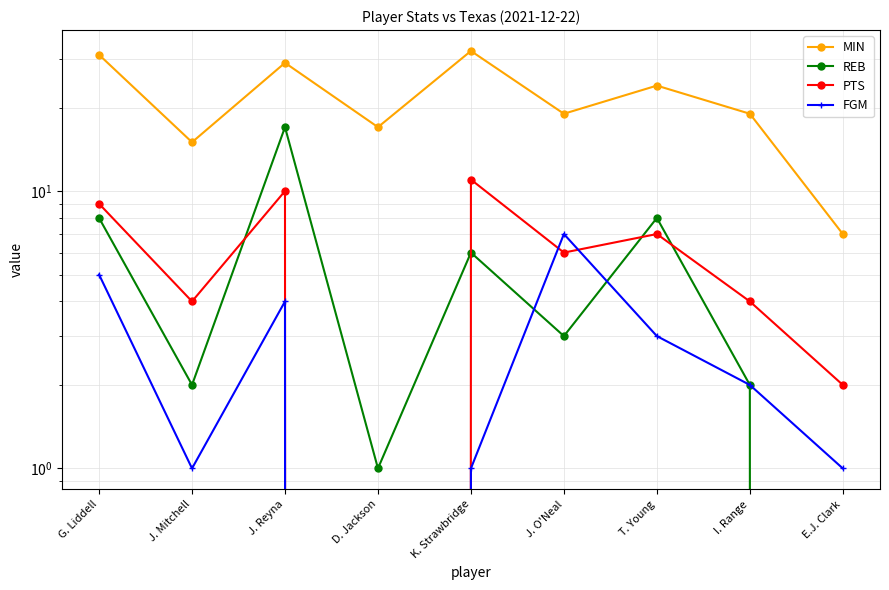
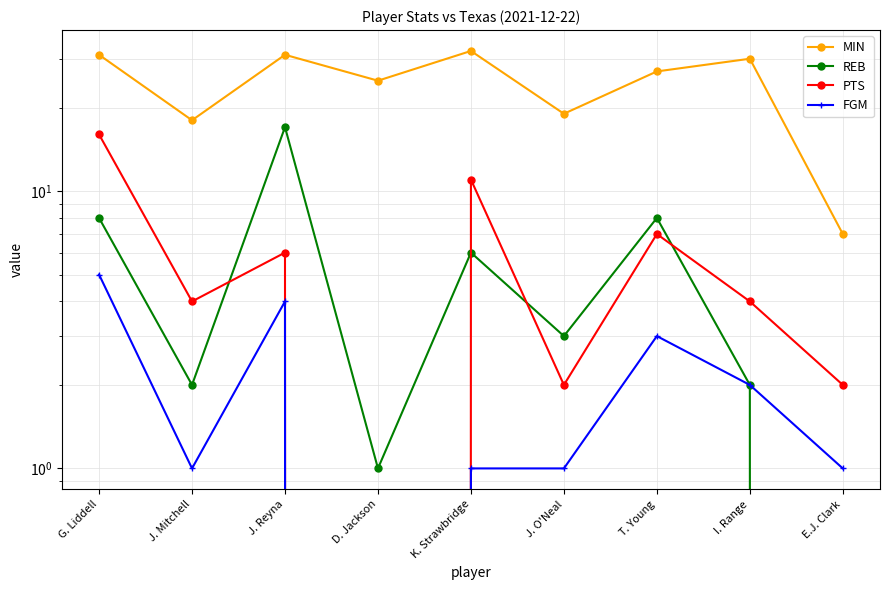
  {
    "MIN": {
      "G. Liddell": 31,
-     "J. Mitchell": 15,
-     "J. Reyna": 29,
-     "D. Jackson": 17,
+     "J. Mitchell": 18,
+     "J. Reyna": 31,
+     "D. Jackson": 25,
      "K. Strawbridge": 32,
      "J. O'Neal": 19,
-     "T. Young": 24,
-     "I. Range": 19,
+     "T. Young": 27,
+     "I. Range": 30,
      "E.J. Clark": 7
    },
    "REB": {
      "G. Liddell": 8,
      "J. Mitchell": 2,
      "J. Reyna": 17,
      "D. Jackson": 1,
      "K. Strawbridge": 6,
      "J. O'Neal": 3,
      "T. Young": 8
    },
    "PTS": {
-     "G. Liddell": 9,
+     "G. Liddell": 16,
      "J. Mitchell": 4,
-     "J. Reyna": 10,
+     "J. Reyna": 6,
      "K. Strawbridge": 11,
-     "J. O'Neal": 6,
+     "J. O'Neal": 2,
      "T. Young": 7,
      "I. Range": 4,
      "E.J. Clark": 2
    },
    "FGM": {
      "G. Liddell": 5,
      "J. Mitchell": 1,
      "J. Reyna": 4,
      "K. Strawbridge": 1,
-     "J. O'Neal": 7,
+     "J. O'Neal": 1,
      "T. Young": 3,
      "E.J. Clark": 1
    }
  }
